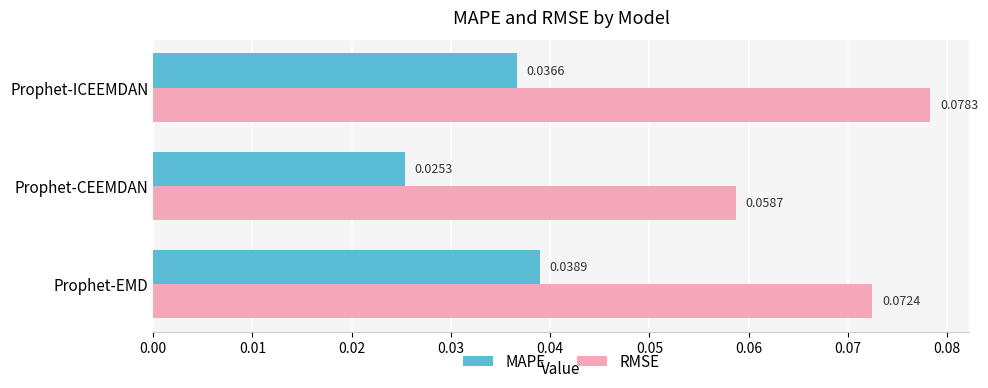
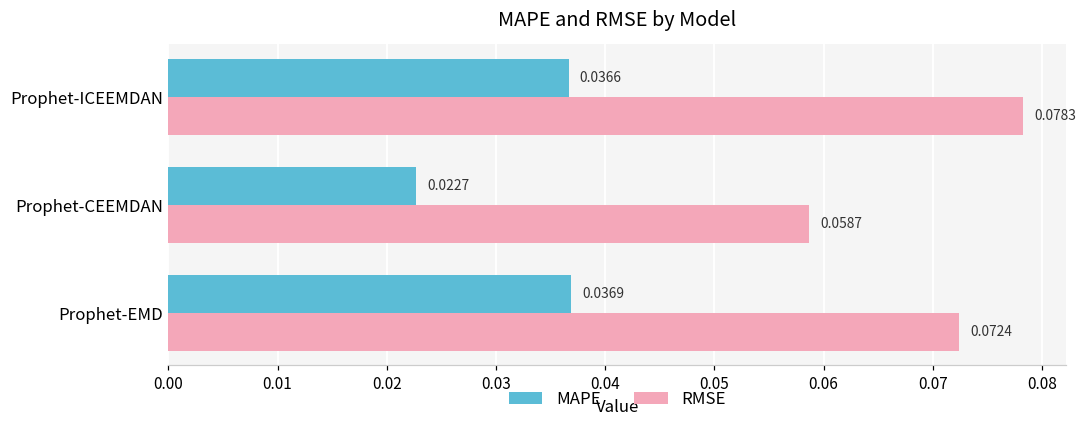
  {
    "MAPE": {
      "Prophet-ICEEMDAN": 0.0366,
-     "Prophet-CEEMDAN": 0.0253,
-     "Prophet-EMD": 0.0389
+     "Prophet-CEEMDAN": 0.0227,
+     "Prophet-EMD": 0.0369
    },
    "RMSE": {
      "Prophet-ICEEMDAN": 0.0783,
      "Prophet-CEEMDAN": 0.0587,
      "Prophet-EMD": 0.0724
    }
  }
